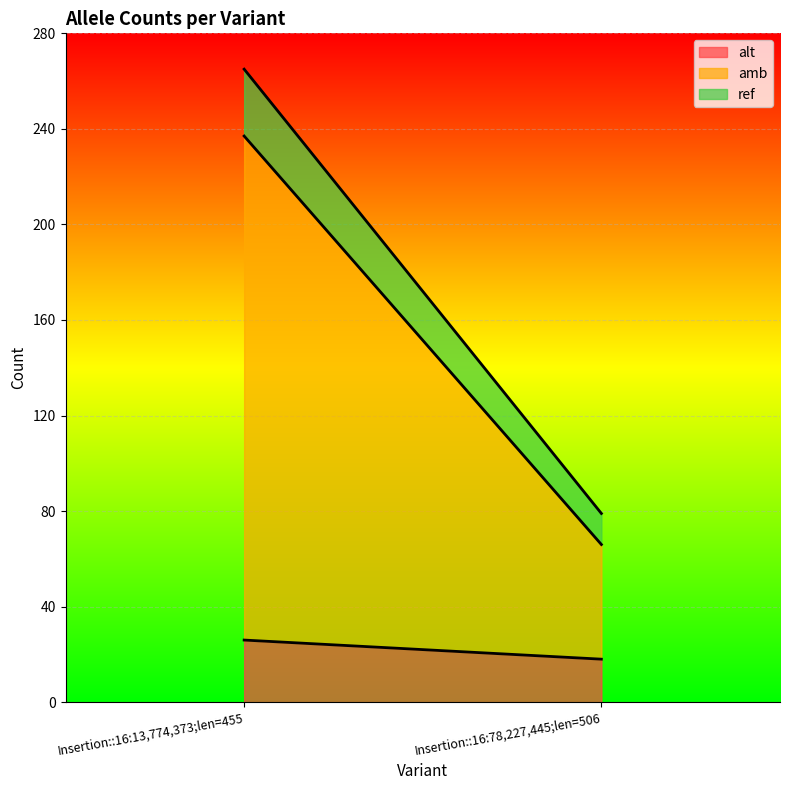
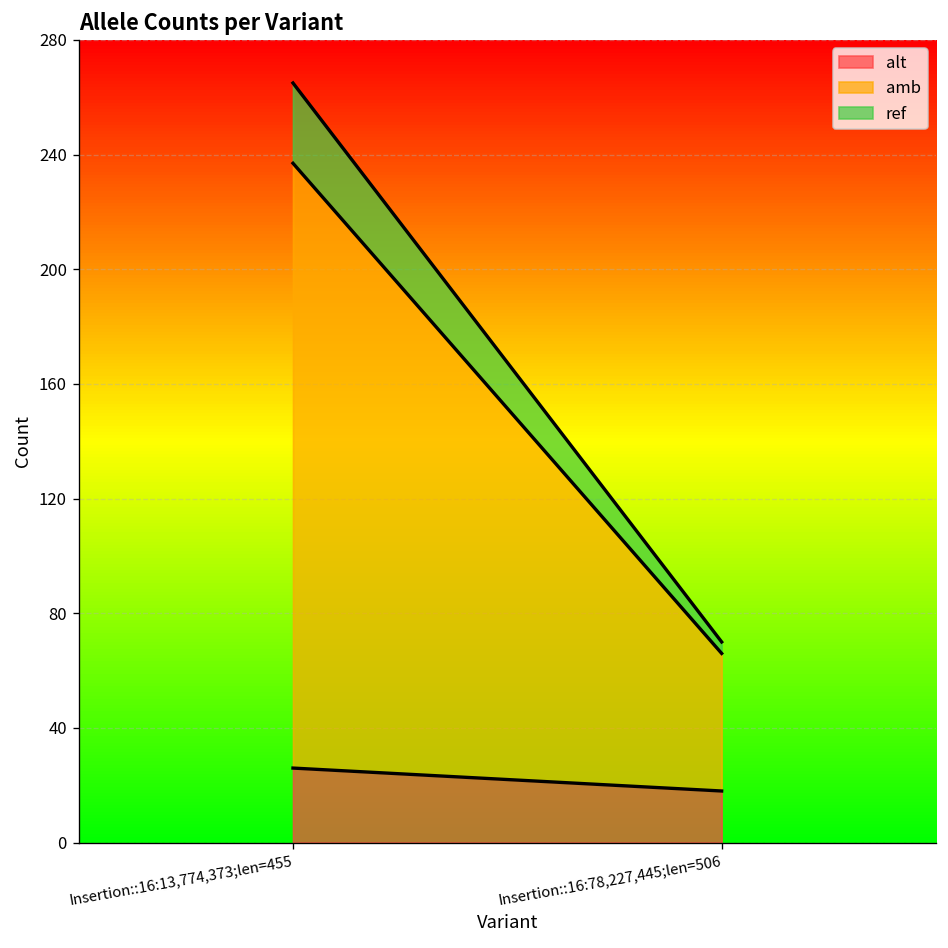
  {
    "alt": {
      "Insertion::16:13,774,373;len=455": 26,
      "Insertion::16:78,227,445;len=506": 18
    },
    "amb": {
      "Insertion::16:13,774,373;len=455": 211,
      "Insertion::16:78,227,445;len=506": 48
    },
    "ref": {
      "Insertion::16:13,774,373;len=455": 28,
-     "Insertion::16:78,227,445;len=506": 13
+     "Insertion::16:78,227,445;len=506": 4
    }
  }
